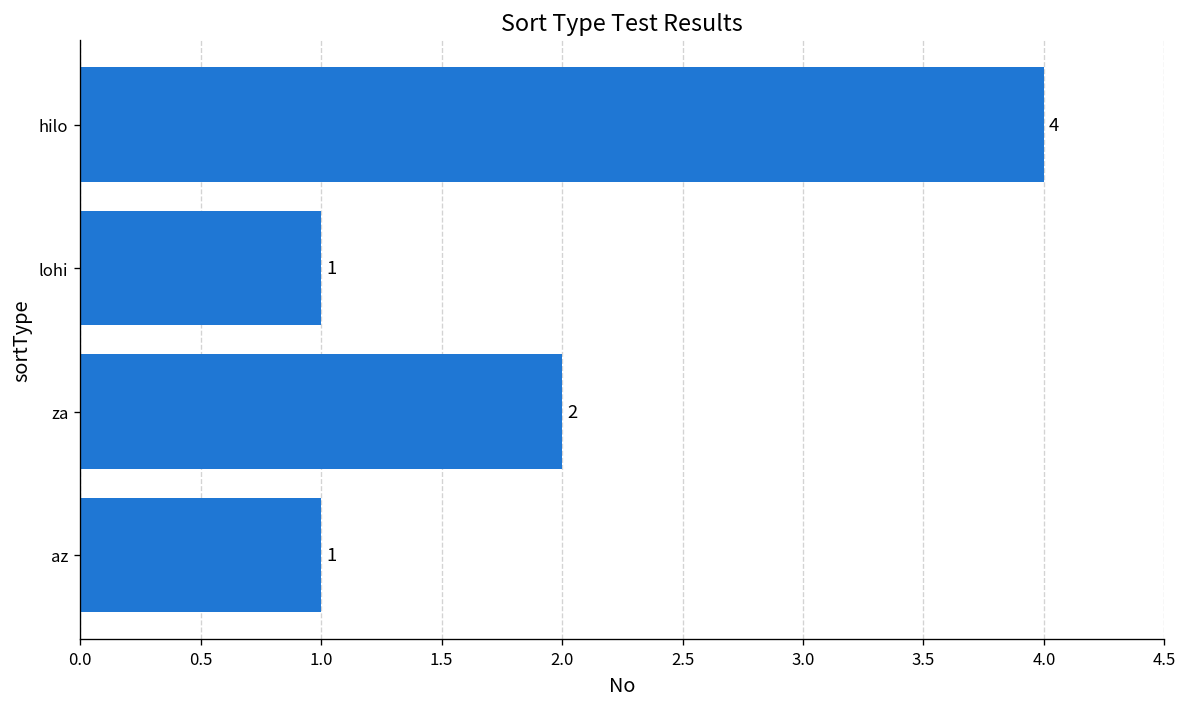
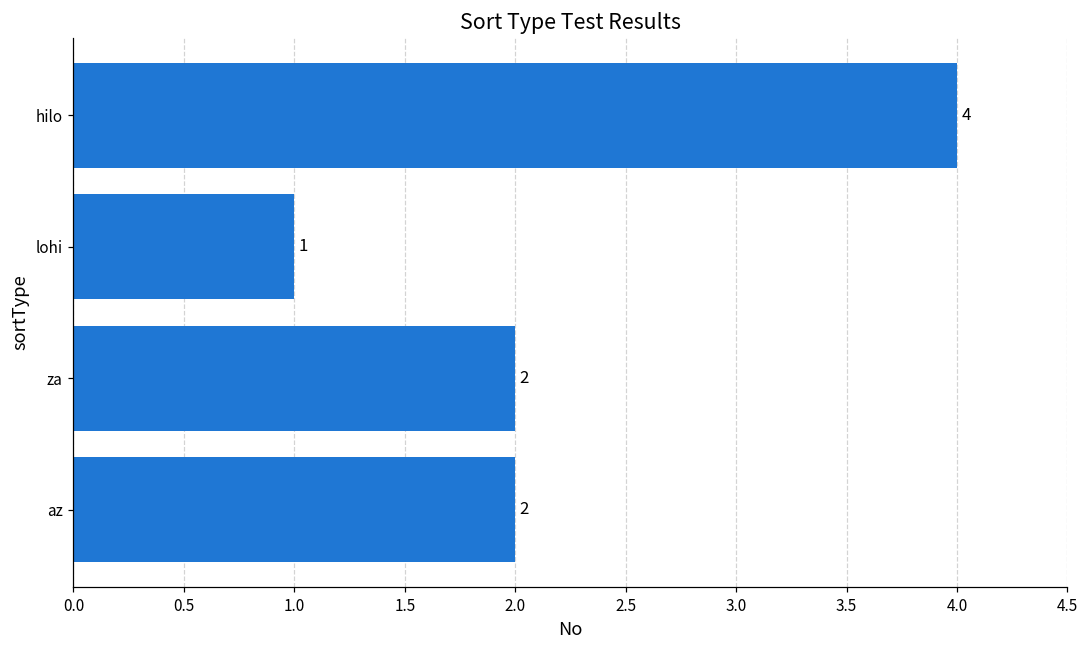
  {
    "hilo": 4,
    "lohi": 1,
    "za": 2,
-   "az": 1
+   "az": 2
  }
